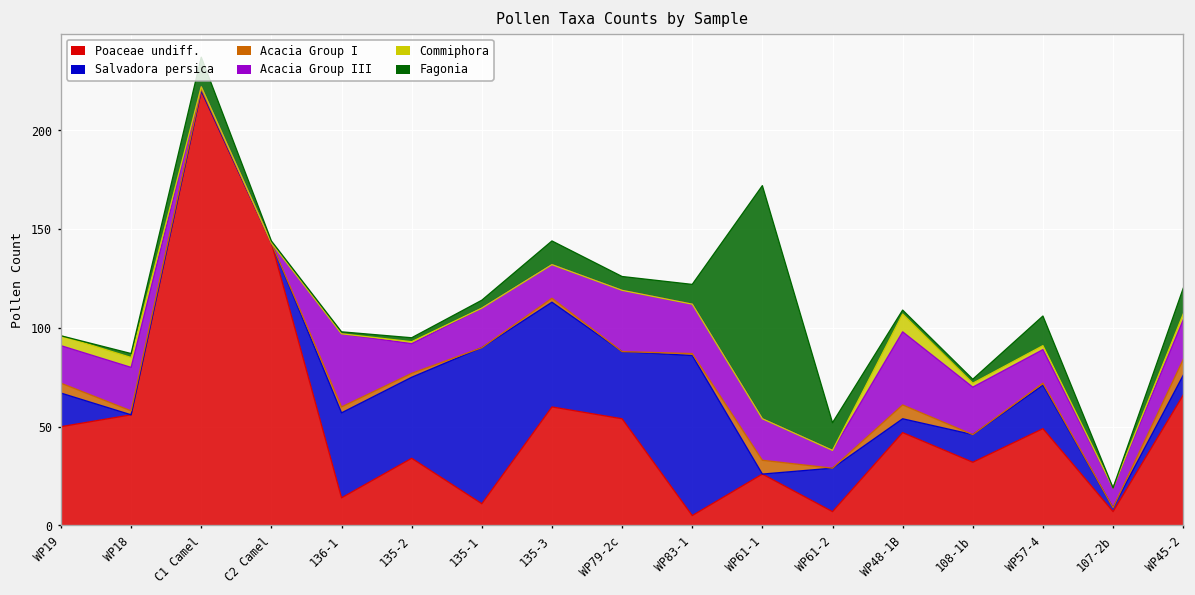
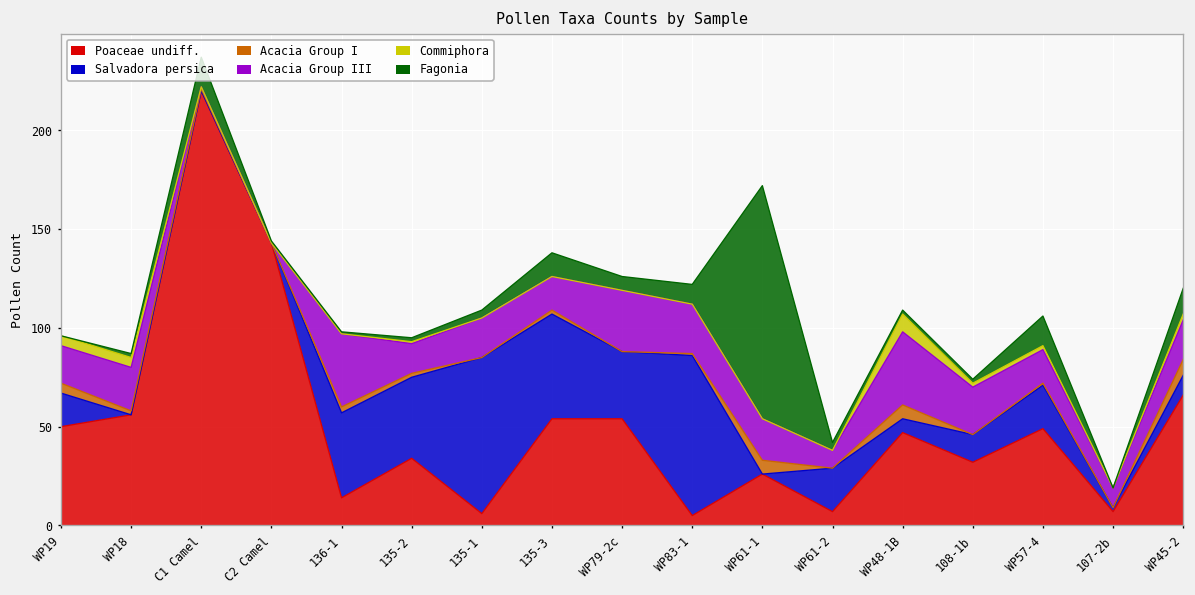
  {
    "Poaceae undiff.": {
      "WP19": 50,
      "136-1": 14,
      "135-2": 34,
-     "135-1": 11,
-     "135-3": 60,
+     "135-1": 6,
+     "135-3": 54,
      "WP79-2c": 54,
      "WP83-1": 5,
      "WP61-2": 7,
      "WP48-1B": 47,
      "108-1b": 32,
      "WP57-4": 49,
      "107-2b": 7,
      "WP45-2": 66
    },
    "Salvadora persica": {
      "WP19": 17,
      "136-1": 43,
      "135-2": 41,
      "135-3": 53,
      "WP48-1B": 7,
      "WP45-2": 10
    },
    "Acacia Group I": {
      "WP19": 5,
      "WP18": 2,
      "136-1": 3,
      "135-2": 2,
      "135-3": 2,
      "WP61-1": 7,
      "WP48-1B": 7,
      "WP45-2": 8
    },
    "Acacia Group III": {
      "WP19": 19,
      "WP18": 22,
      "WP48-1B": 37,
      "108-1b": 24,
      "WP57-4": 17,
      "WP45-2": 20
    },
    "Commiphora": {
      "WP18": 5,
      "WP48-1B": 9,
      "108-1b": 2,
      "WP57-4": 2,
      "WP45-2": 3
    },
    "Fagonia": {
      "WP18": 2,
      "135-2": 2,
      "135-1": 4,
      "135-3": 12,
      "WP79-2c": 7,
      "WP83-1": 10,
      "WP61-1": 118,
-     "WP61-2": 14,
+     "WP61-2": 4,
      "WP48-1B": 2,
      "108-1b": 2,
      "WP57-4": 15,
      "WP45-2": 13
    }
  }
